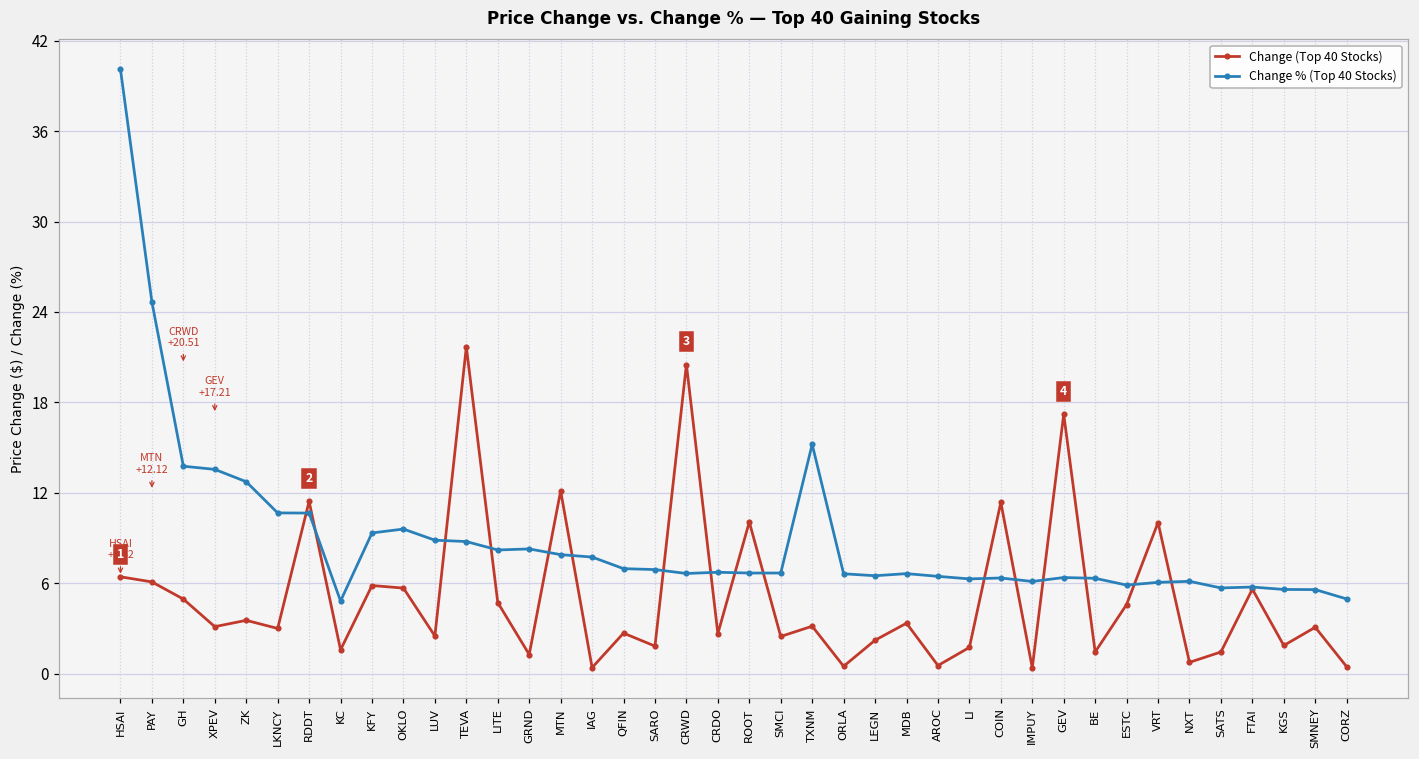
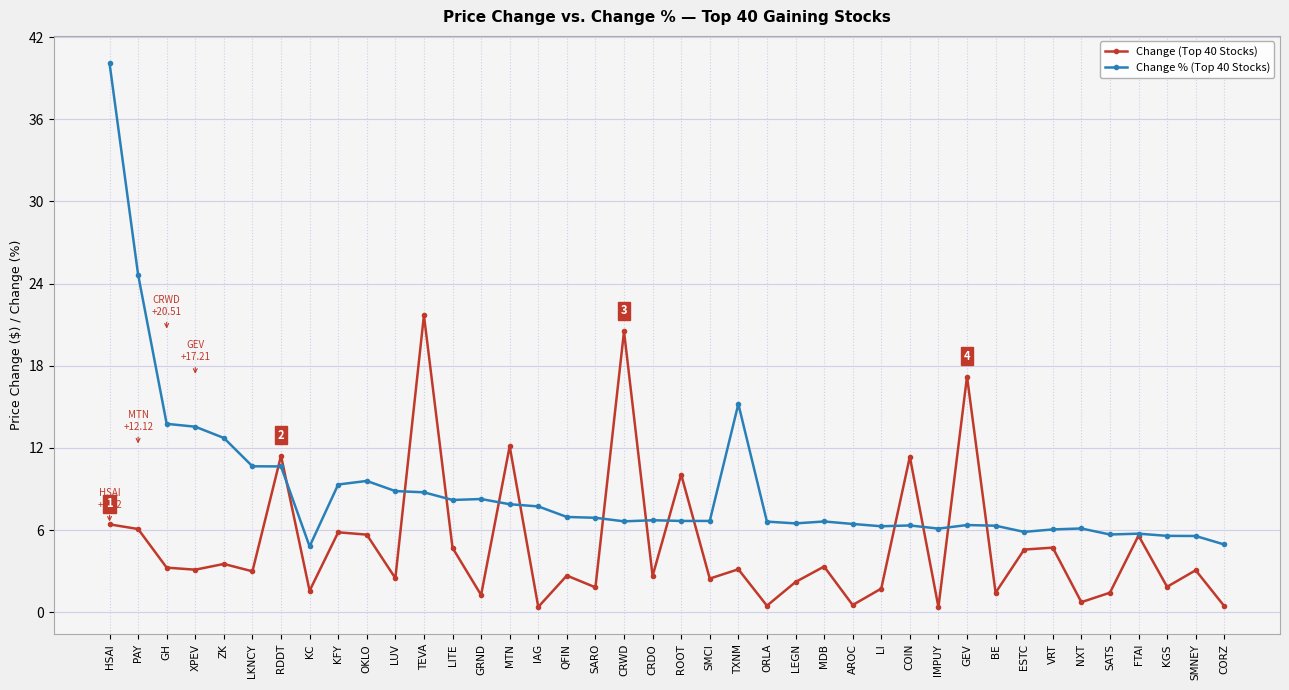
  {
    "Change (Top 40 Stocks)": {
      "PAY": 6.1,
-     "GH": 4.9,
+     "GH": 3.3,
      "XPEV": 3.1,
      "ZK": 3.5,
      "LKNCY": 3.0,
      "KC": 1.6,
      "KFY": 5.8,
      "OKLO": 5.7,
      "LUV": 2.5,
      "TEVA": 21.7,
      "LITE": 4.7,
      "GRND": 1.3,
      "MTN": 12.1,
      "IAG": 0.4,
      "QFIN": 2.7,
      "SARO": 1.8,
      "CRDO": 2.7,
      "ROOT": 10.1,
      "SMCI": 2.5,
      "TXNM": 3.1,
      "ORLA": 0.5,
      "LEGN": 2.2,
      "MDB": 3.3,
      "AROC": 0.5,
      "LI": 1.7,
      "COIN": 11.4,
      "IMPUY": 0.4,
      "BE": 1.4,
      "ESTC": 4.6,
-     "VRT": 10.0,
+     "VRT": 4.7,
      "NXT": 0.7,
      "SATS": 1.4,
      "KGS": 1.9,
      "SMNEY": 3.1,
      "CORZ": 0.5
    },
    "Change % (Top 40 Stocks)": {
      "HSAI": 40.1,
      "XPEV": 13.6,
      "ZK": 12.7,
      "LKNCY": 10.7,
      "RDDT": 10.7,
      "KC": 4.8,
      "KFY": 9.3,
      "OKLO": 9.6,
      "LUV": 8.9,
      "TEVA": 8.8,
      "LITE": 8.2,
      "GRND": 8.3,
      "MTN": 7.9,
      "IAG": 7.7,
      "QFIN": 7.0,
      "SARO": 6.9,
      "CRWD": 6.6,
      "CRDO": 6.7,
      "ROOT": 6.7,
      "SMCI": 6.7,
      "TXNM": 15.2,
      "ORLA": 6.6,
      "LEGN": 6.5,
      "MDB": 6.6,
      "AROC": 6.5,
      "LI": 6.3,
      "COIN": 6.3,
      "IMPUY": 6.1,
      "GEV": 6.4,
      "BE": 6.3,
      "ESTC": 5.9,
      "VRT": 6.1,
      "NXT": 6.1,
      "SATS": 5.7,
      "KGS": 5.6,
      "SMNEY": 5.6,
      "CORZ": 5.0
    }
  }
